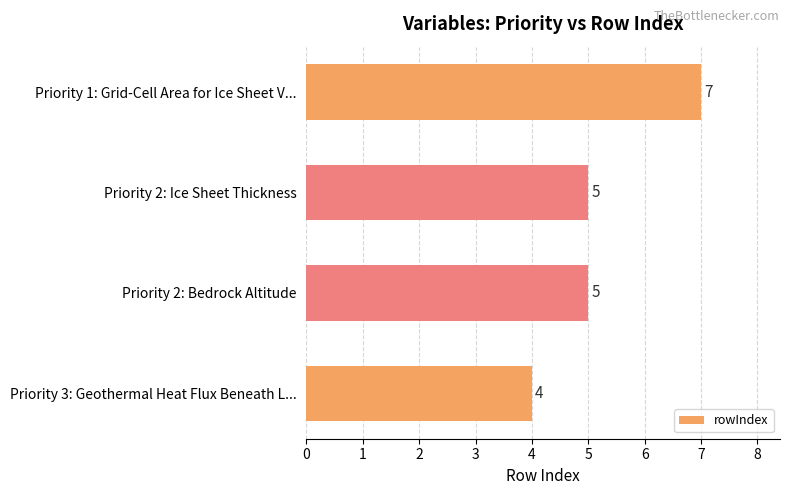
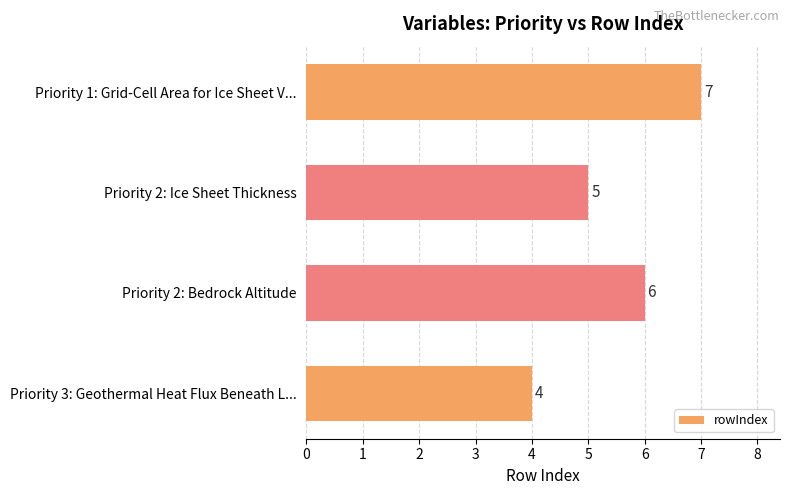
  {
    "Priority 1: Grid-Cell Area for Ice Sheet V...": 7,
    "Priority 2: Ice Sheet Thickness": 5,
-   "Priority 2: Bedrock Altitude": 5,
+   "Priority 2: Bedrock Altitude": 6,
    "Priority 3: Geothermal Heat Flux Beneath L...": 4
  }
